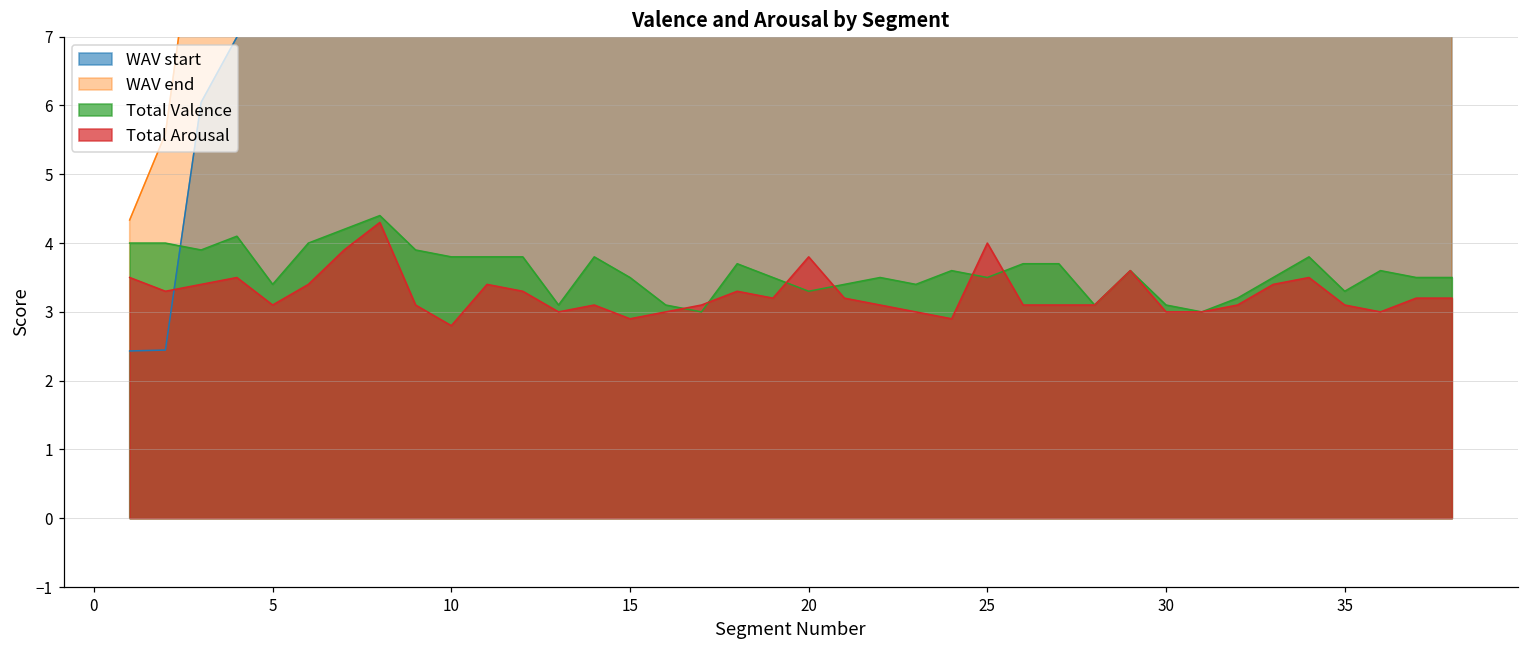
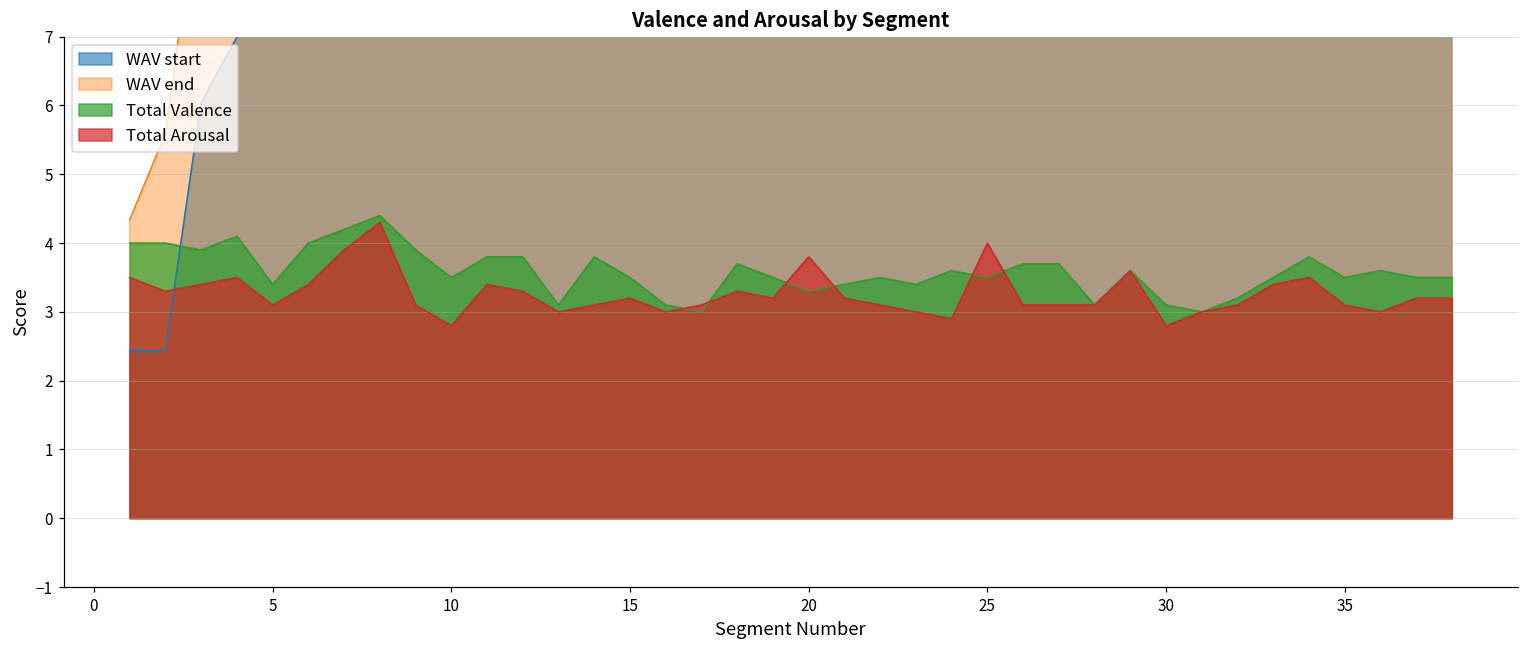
  {
    "Total Valence": {
      "5": 3.4,
-     "10": 3.8,
+     "10": 3.5,
      "15": 3.5,
      "20": 3.3,
      "25": 3.5,
      "30": 3.1,
-     "35": 3.3
+     "35": 3.5
    },
    "Total Arousal": {
      "5": 3.1,
      "10": 2.8,
-     "15": 2.9,
+     "15": 3.2,
      "20": 3.8,
      "25": 4.0,
-     "30": 3.0,
+     "30": 2.8,
      "35": 3.1
    }
  }
